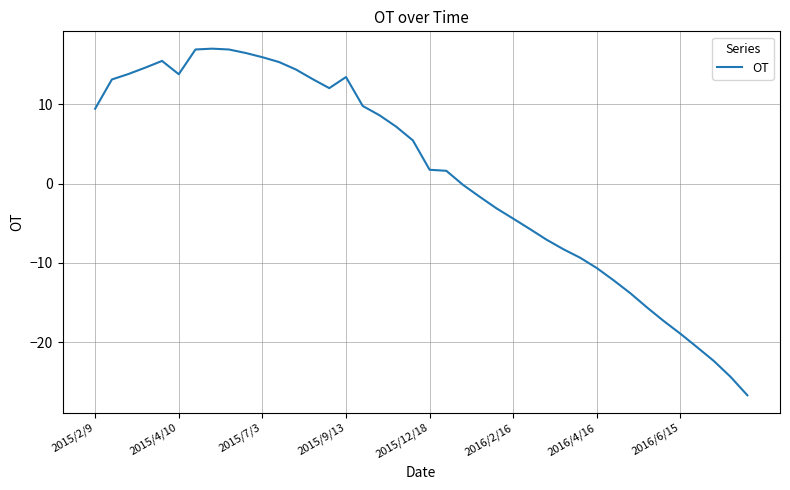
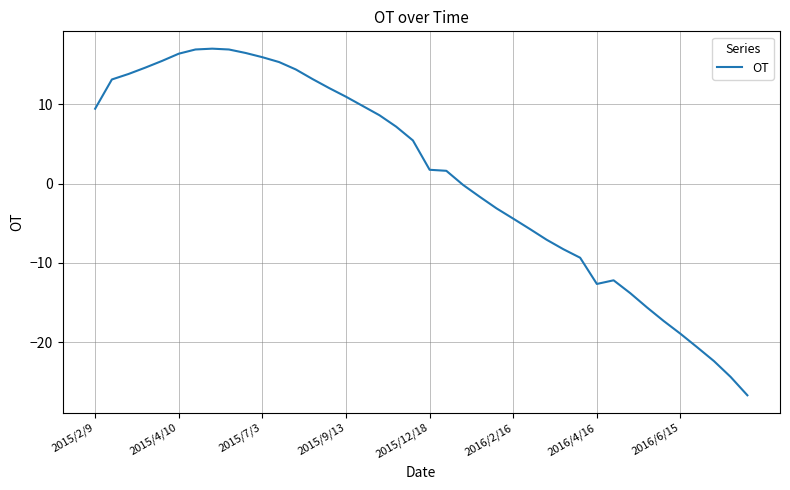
  {
    "2015/2/9": 9,
-   "2015/4/10": 14,
+   "2015/4/10": 16,
    "2015/7/3": 16,
-   "2015/9/13": 13,
+   "2015/9/13": 11,
    "2015/12/18": 2,
    "2016/2/16": -4,
-   "2016/4/16": -11,
+   "2016/4/16": -13,
    "2016/6/15": -19
  }
